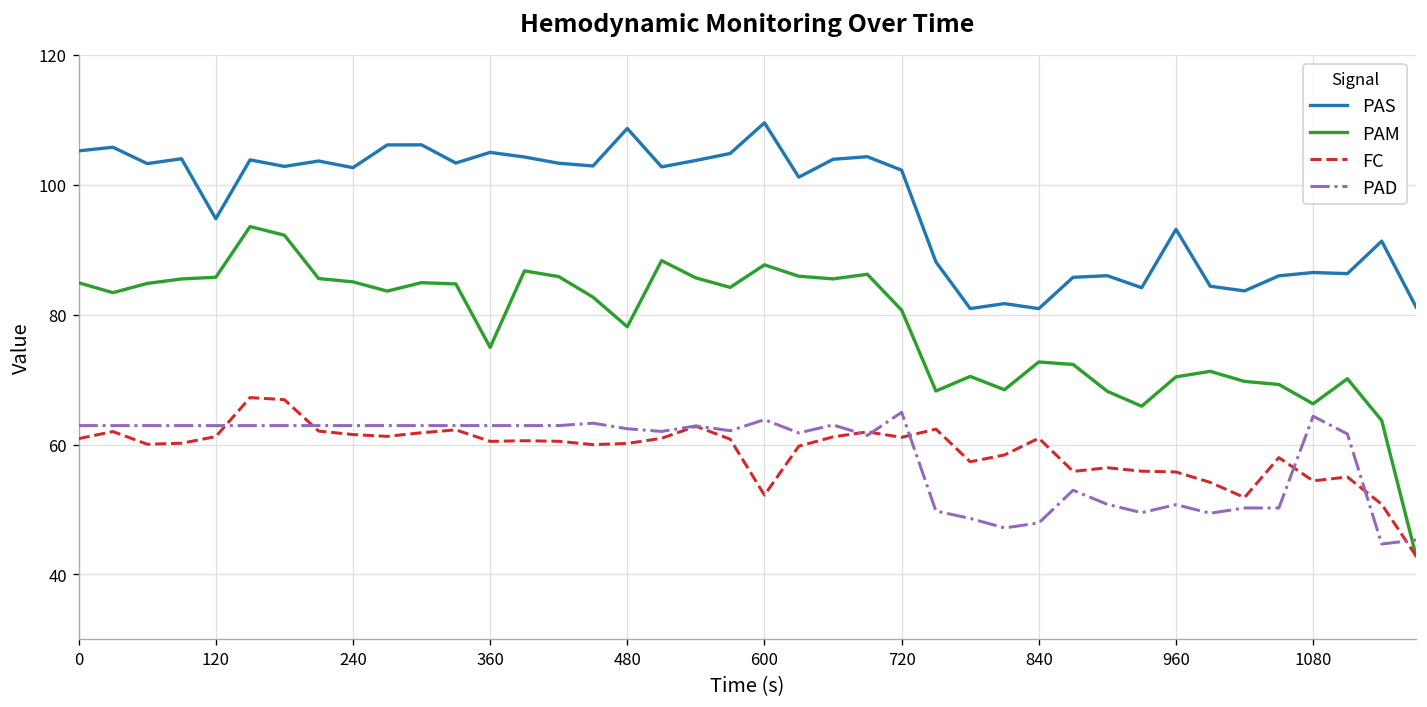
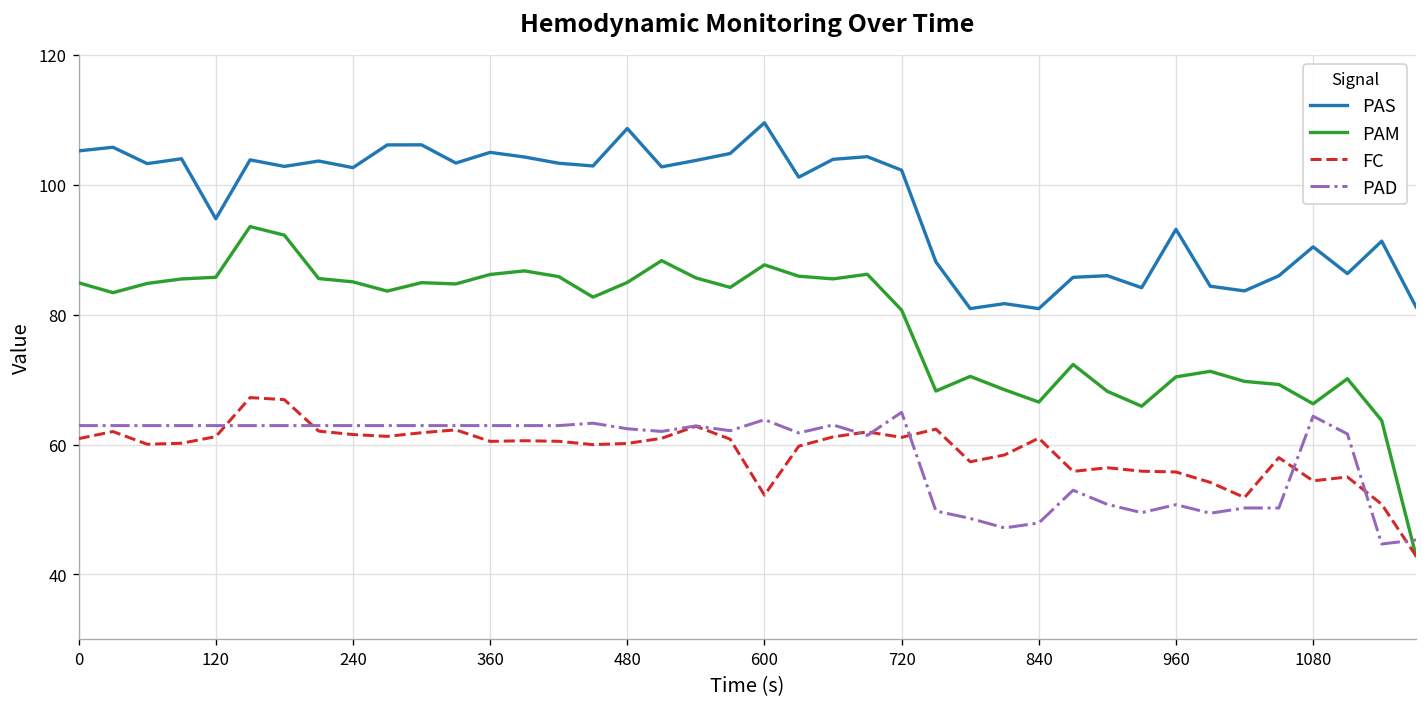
  {
    "PAS": {
      "0": 105,
      "120": 95,
      "240": 103,
      "360": 105,
      "480": 109,
      "600": 110,
      "720": 102,
      "840": 81,
      "960": 93,
-     "1080": 86
+     "1080": 90
    },
    "PAM": {
      "0": 85,
      "120": 86,
      "240": 85,
-     "360": 75,
-     "480": 78,
+     "360": 86,
+     "480": 85,
      "600": 88,
      "720": 81,
-     "840": 73,
+     "840": 67,
      "960": 70,
      "1080": 66
    },
    "FC": {
      "0": 61,
      "120": 61,
      "240": 62,
      "360": 60,
      "480": 60,
      "600": 52,
      "720": 61,
      "840": 61,
      "960": 56,
      "1080": 54
    },
    "PAD": {
      "0": 63,
      "120": 63,
      "240": 63,
      "360": 63,
      "480": 62,
      "600": 64,
      "720": 65,
      "840": 48,
      "960": 51,
      "1080": 64
    }
  }
